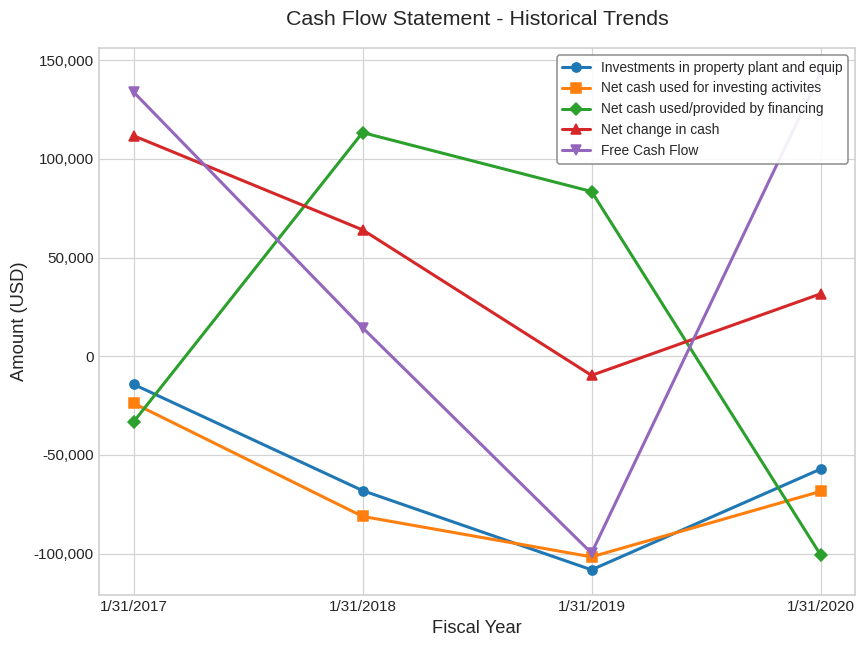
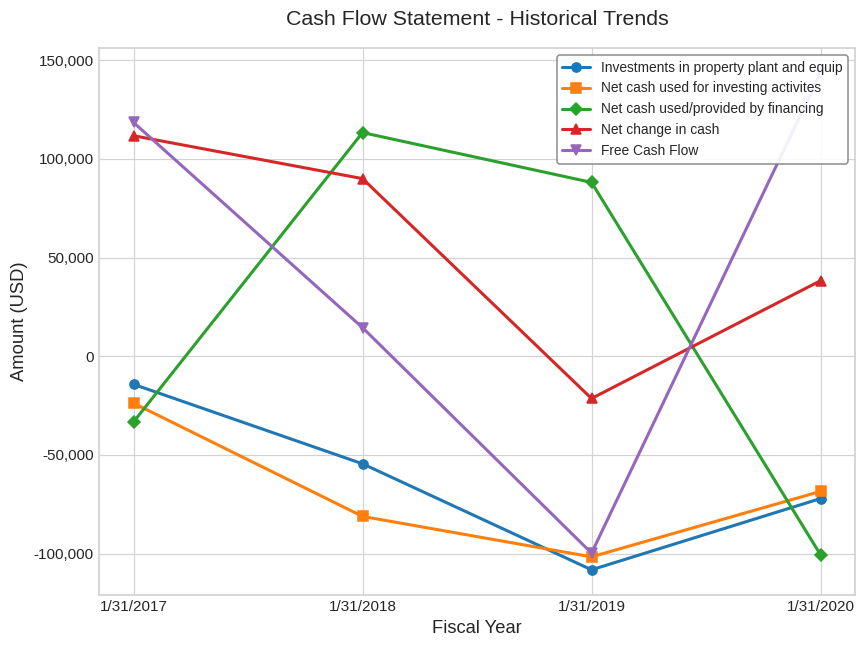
  {
    "Investments in property plant and equip": {
      "1/31/2017": "-14,000",
-     "1/31/2018": "-68,000",
+     "1/31/2018": "-54,000",
      "1/31/2019": "-108,000",
-     "1/31/2020": "-57,000"
+     "1/31/2020": "-72,000"
    },
    "Net cash used for investing activites": {
      "1/31/2017": "-24,000",
      "1/31/2018": "-81,000",
      "1/31/2019": "-102,000",
      "1/31/2020": "-68,000"
    },
    "Net cash used/provided by financing": {
      "1/31/2017": "-33,000",
      "1/31/2018": "113,000",
-     "1/31/2019": "83,000",
+     "1/31/2019": "88,000",
      "1/31/2020": "-101,000"
    },
    "Net change in cash": {
      "1/31/2017": "112,000",
-     "1/31/2018": "64,000",
-     "1/31/2019": "-10,000",
-     "1/31/2020": "32,000"
+     "1/31/2018": "90,000",
+     "1/31/2019": "-21,000",
+     "1/31/2020": "38,000"
    },
    "Free Cash Flow": {
-     "1/31/2017": "134,000",
+     "1/31/2017": "118,000",
      "1/31/2018": "15,000",
      "1/31/2019": "-100,000"
    }
  }
